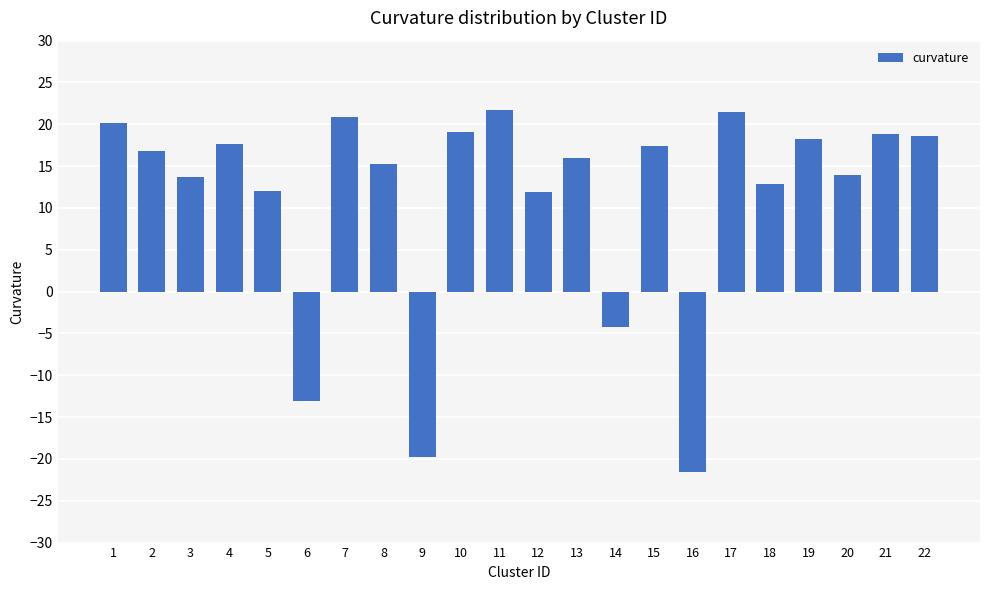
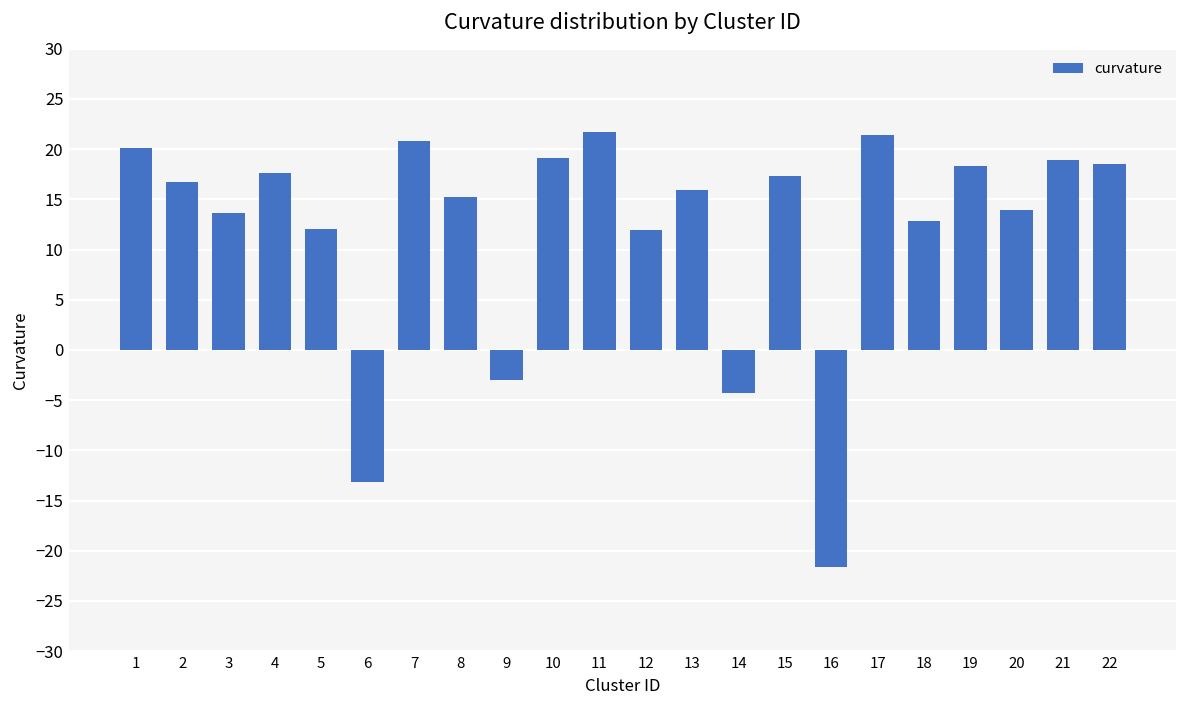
  {
    "1": 20,
    "2": 17,
    "3": 14,
    "4": 18,
    "5": 12,
    "6": -13,
    "7": 21,
    "8": 15,
-   "9": -20,
+   "9": -3,
    "10": 19,
    "11": 22,
    "12": 12,
    "13": 16,
    "14": -4,
    "15": 17,
    "16": -22,
    "17": 21,
    "18": 13,
    "19": 18,
    "20": 14,
    "21": 19,
    "22": 19
  }
